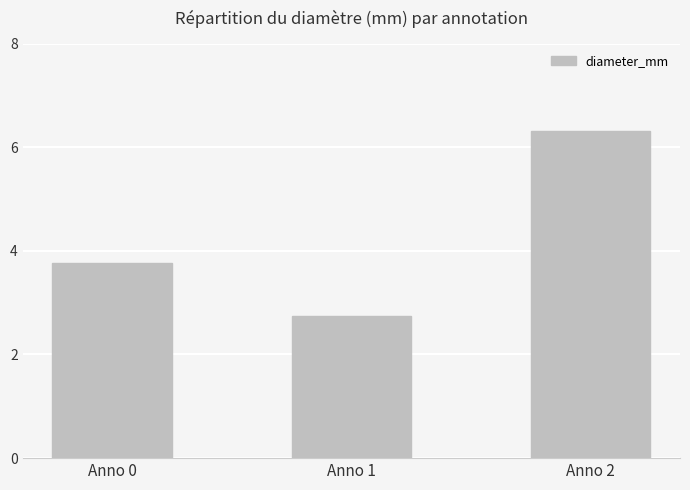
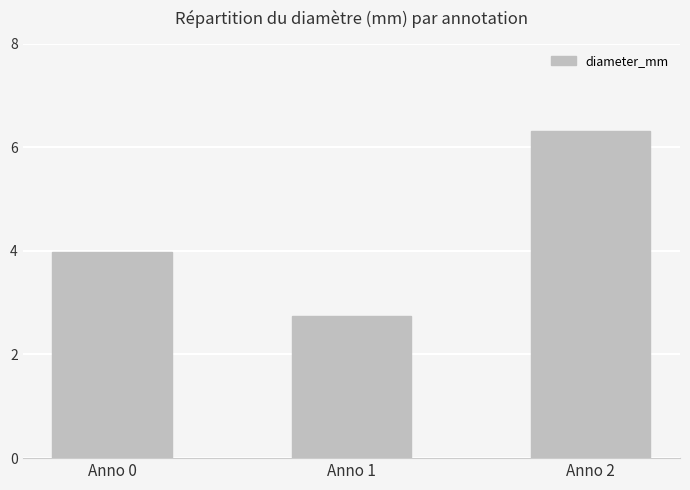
  {
-   "Anno 0": 3.8,
+   "Anno 0": 4.0,
    "Anno 1": 2.7,
    "Anno 2": 6.3
  }
